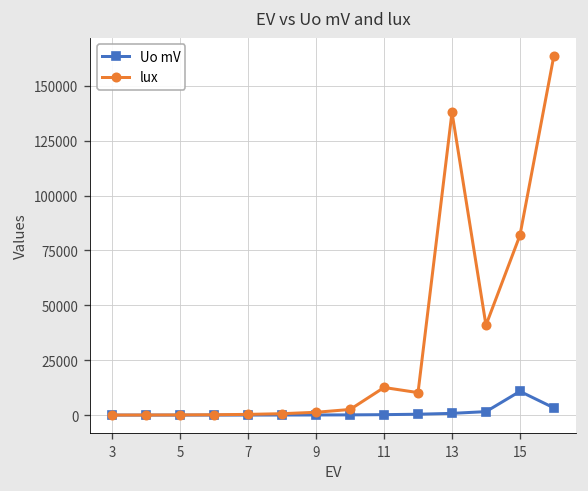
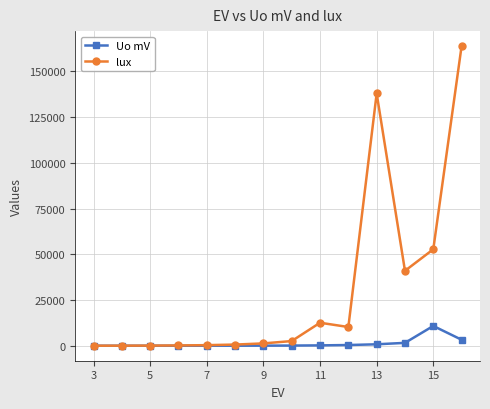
  {
    "Uo mV": {
      "11": 0,
      "13": 1000,
      "15": 11000
    },
    "lux": {
      "11": 13000,
      "13": 138000,
-     "15": 82000
+     "15": 53000
    }
  }
